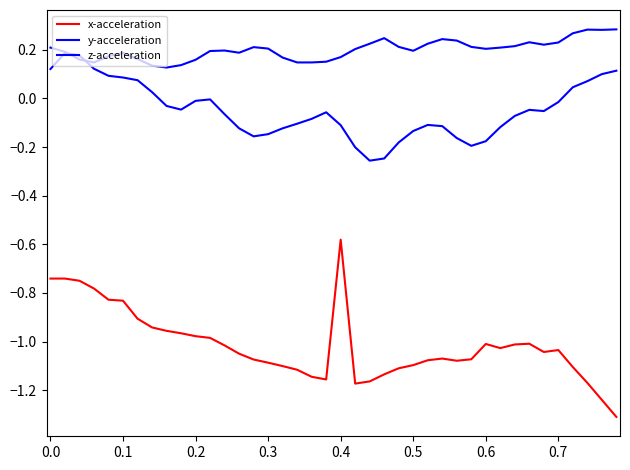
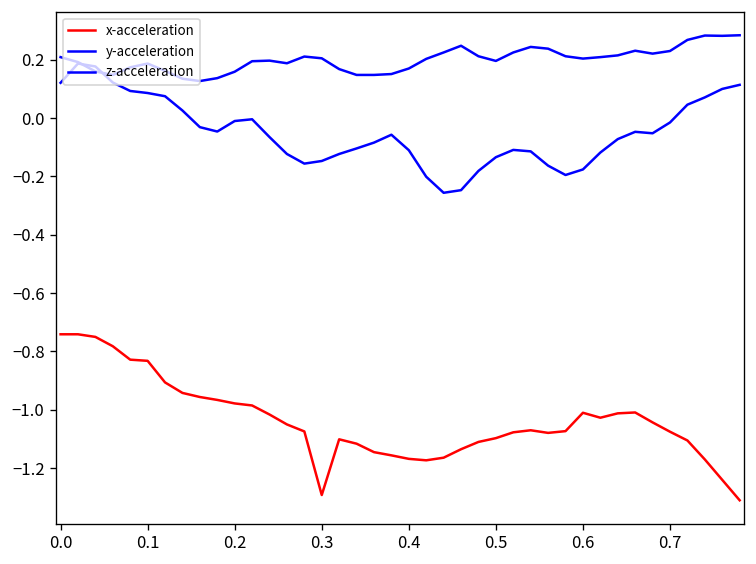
  {
    "x-acceleration": {
      "0.0": -0.74,
      "0.1": -0.83,
      "0.2": -0.98,
-     "0.3": -1.09,
-     "0.4": -0.58,
+     "0.3": -1.29,
+     "0.4": -1.17,
      "0.5": -1.10,
      "0.6": -1.01,
-     "0.7": -1.04
+     "0.7": -1.08
    }
  }
